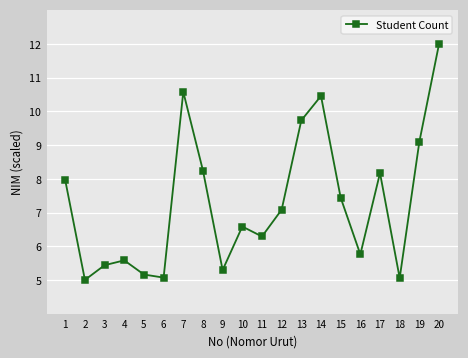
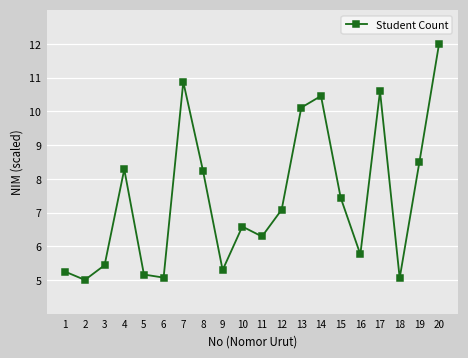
  {
-   "1": 8.0,
+   "1": 5.2,
    "2": 5.0,
    "3": 5.4,
-   "4": 5.6,
+   "4": 8.3,
    "5": 5.2,
    "6": 5.1,
-   "7": 10.6,
+   "7": 10.9,
    "8": 8.2,
    "9": 5.3,
    "10": 6.6,
    "11": 6.3,
    "12": 7.1,
-   "13": 9.7,
+   "13": 10.1,
    "14": 10.5,
    "15": 7.4,
    "16": 5.8,
-   "17": 8.2,
+   "17": 10.6,
    "18": 5.1,
-   "19": 9.1,
+   "19": 8.5,
    "20": 12.0
  }
